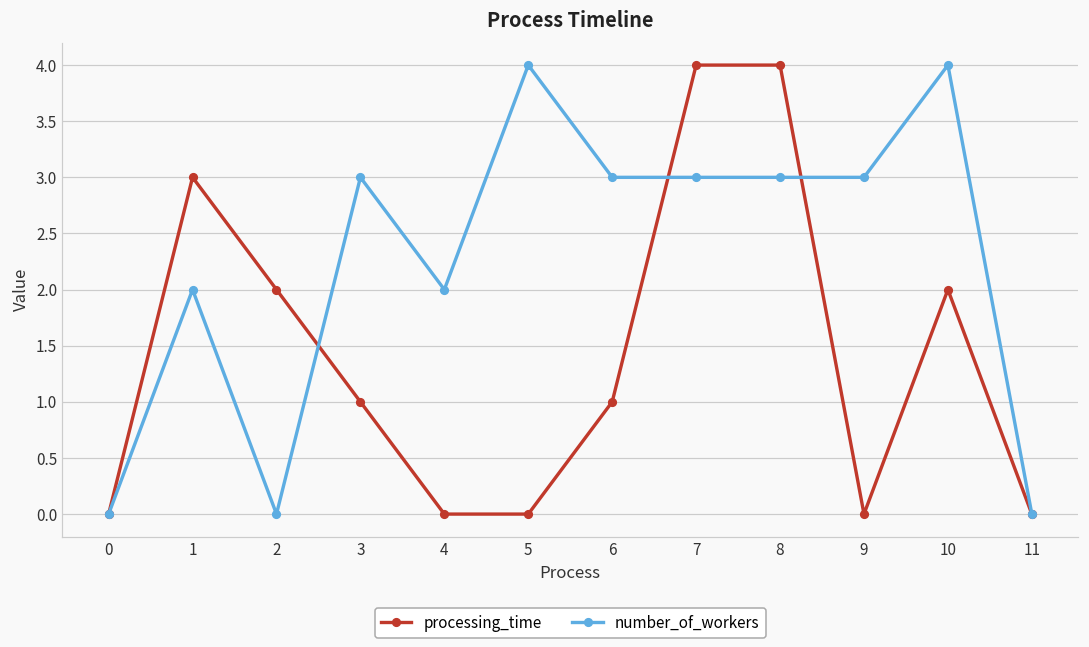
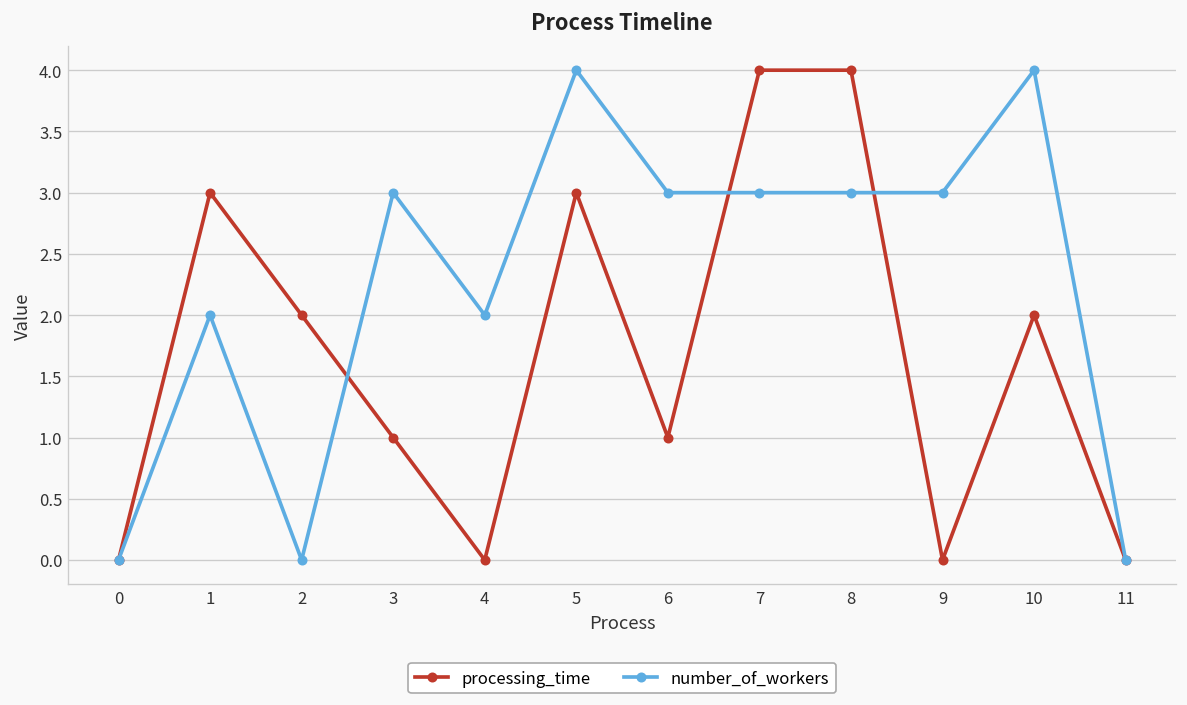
  {
    "processing_time": {
      "1": 3,
      "2": 2,
      "3": 1,
      "4": 0,
-     "5": 0,
+     "5": 3,
      "6": 1,
      "7": 4,
      "8": 4,
      "9": 0,
      "10": 2
    },
    "number_of_workers": {
      "1": 2,
      "2": 0,
      "3": 3,
      "4": 2,
      "5": 4,
      "6": 3,
      "7": 3,
      "8": 3,
      "9": 3,
      "10": 4
    }
  }
